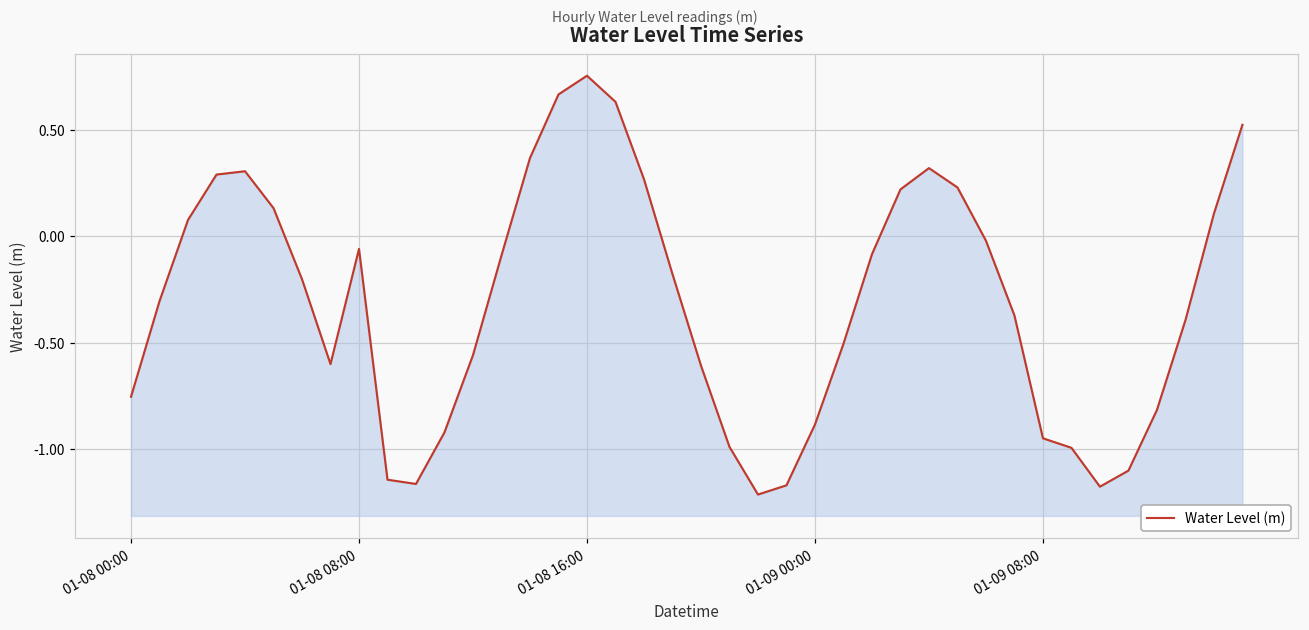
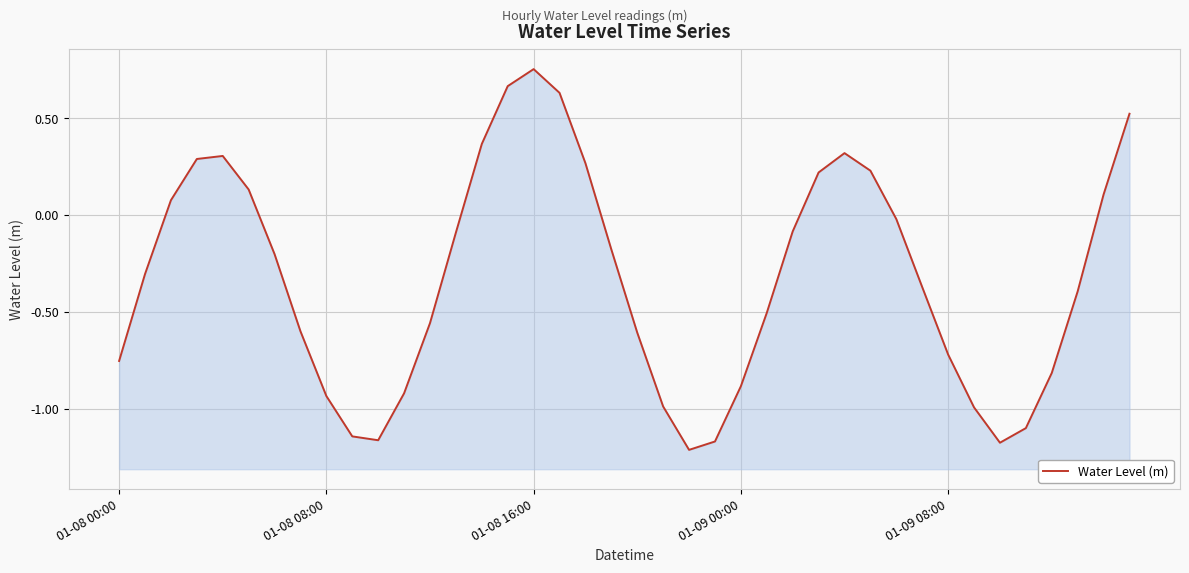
  {
    "01-08 00:00": -0.75,
-   "01-08 08:00": -0.06,
+   "01-08 08:00": -0.93,
    "01-08 16:00": 0.75,
    "01-09 00:00": -0.88,
-   "01-09 08:00": -0.95
+   "01-09 08:00": -0.72
  }
